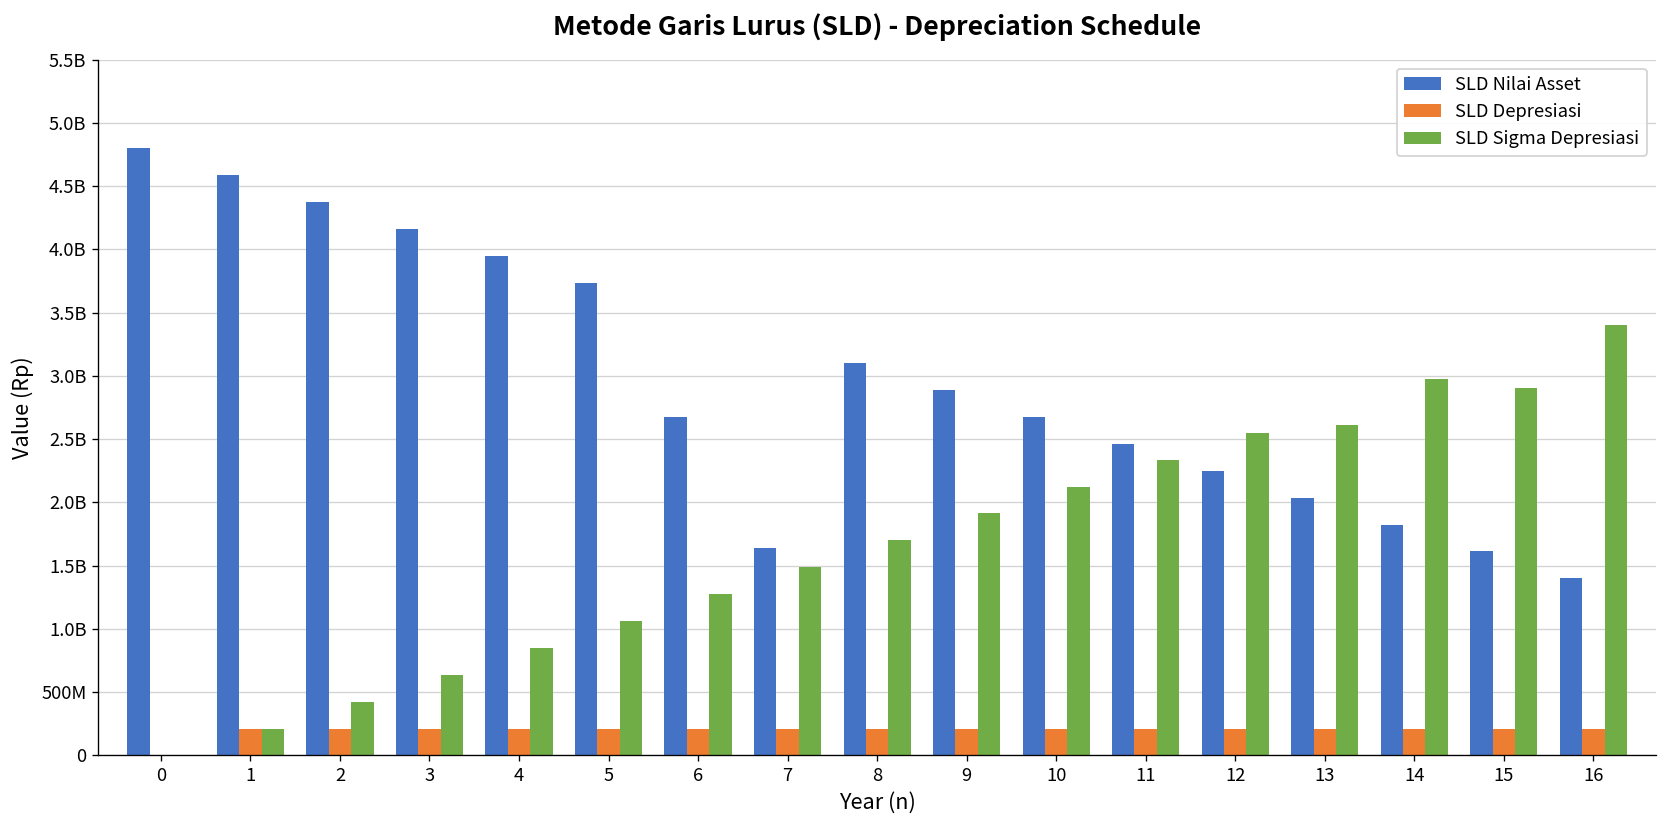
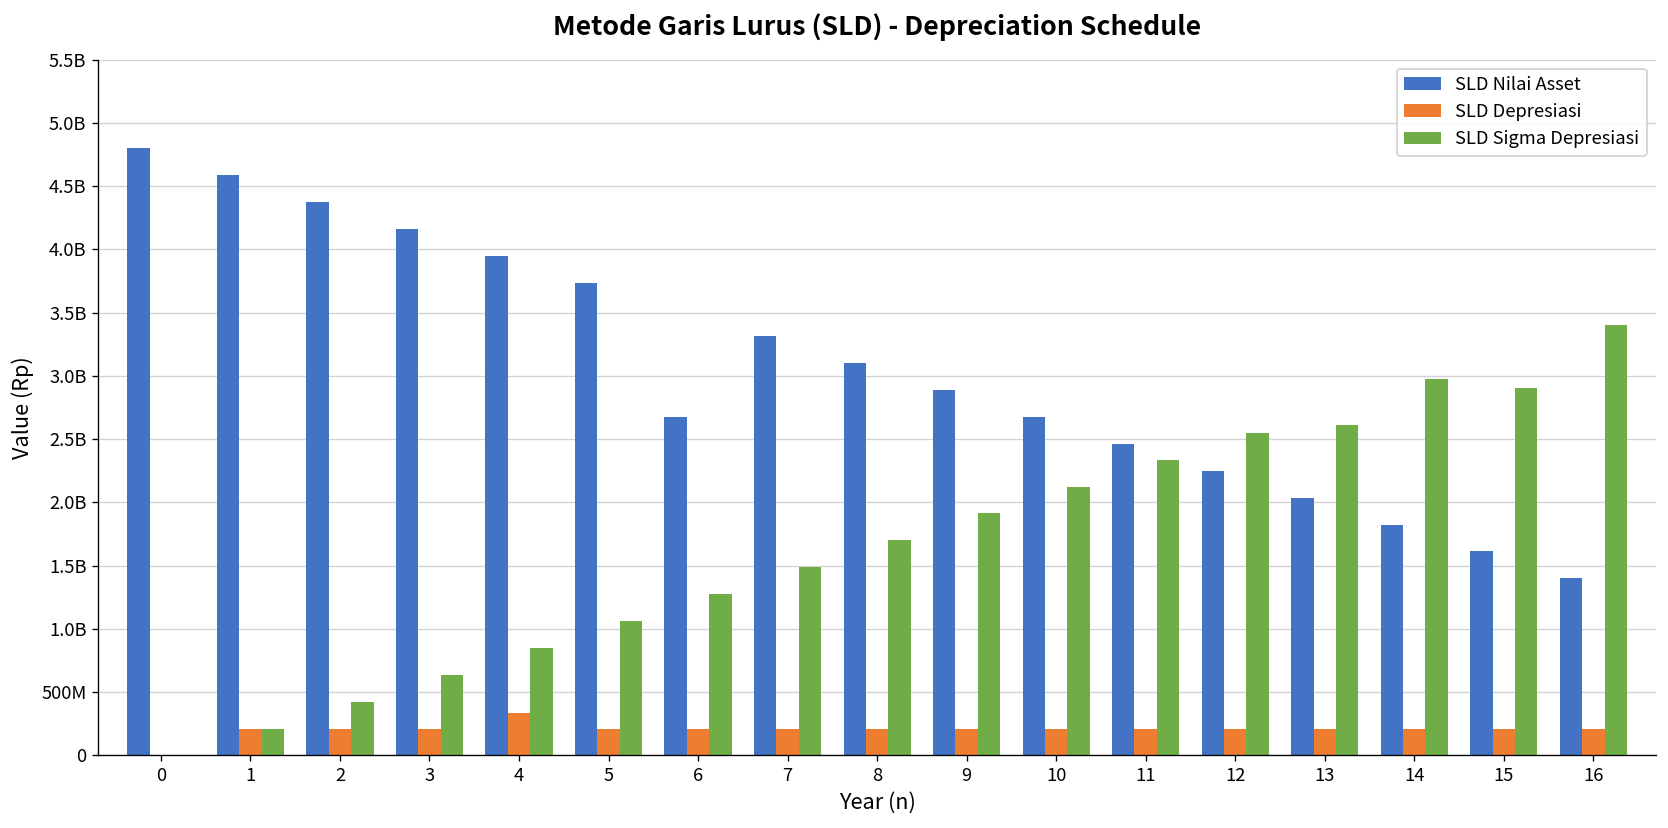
  {
    "SLD Nilai Asset": {
      "0": 4800000000,
      "1": 4590000000,
      "2": 4380000000,
      "3": 4160000000,
      "4": 3950000000,
      "5": 3740000000,
      "6": 2670000000,
-     "7": 1640000000,
+     "7": 3310000000,
      "8": 3100000000,
      "9": 2890000000,
      "10": 2680000000,
      "11": 2460000000,
      "12": 2250000000,
      "13": 2040000000,
      "14": 1830000000,
      "15": 1610000000,
      "16": 1400000000
    },
    "SLD Depresiasi": {
      "0": 0,
      "1": 210000000,
      "2": 210000000,
      "3": 210000000,
-     "4": 210000000,
+     "4": 340000000,
      "5": 210000000,
      "6": 210000000,
      "7": 210000000,
      "8": 210000000,
      "9": 210000000,
      "10": 210000000,
      "11": 210000000,
      "12": 210000000,
      "13": 210000000,
      "14": 210000000,
      "15": 210000000,
      "16": 210000000
    },
    "SLD Sigma Depresiasi": {
      "0": 0,
      "1": 210000000,
      "2": 430000000,
      "3": 640000000,
      "4": 850000000,
      "5": 1060000000,
      "6": 1280000000,
      "7": 1490000000,
      "8": 1700000000,
      "9": 1910000000,
      "10": 2130000000,
      "11": 2340000000,
      "12": 2550000000,
      "13": 2610000000,
      "14": 2980000000,
      "15": 2900000000,
      "16": 3400000000
    }
  }
